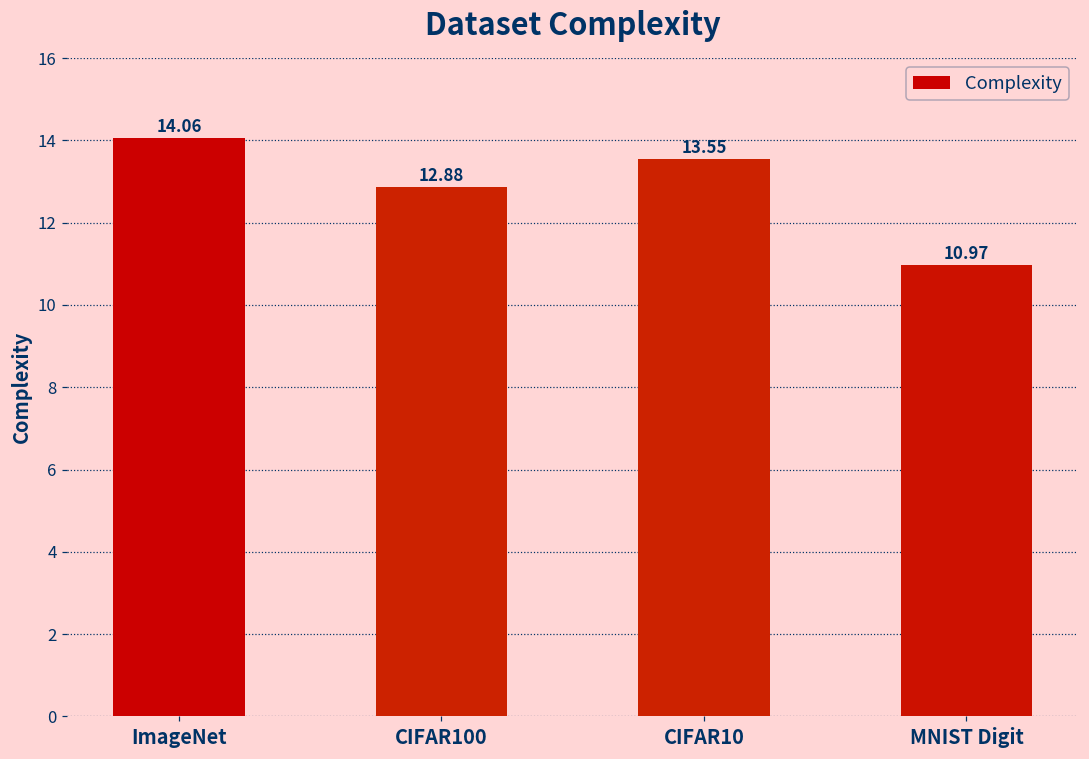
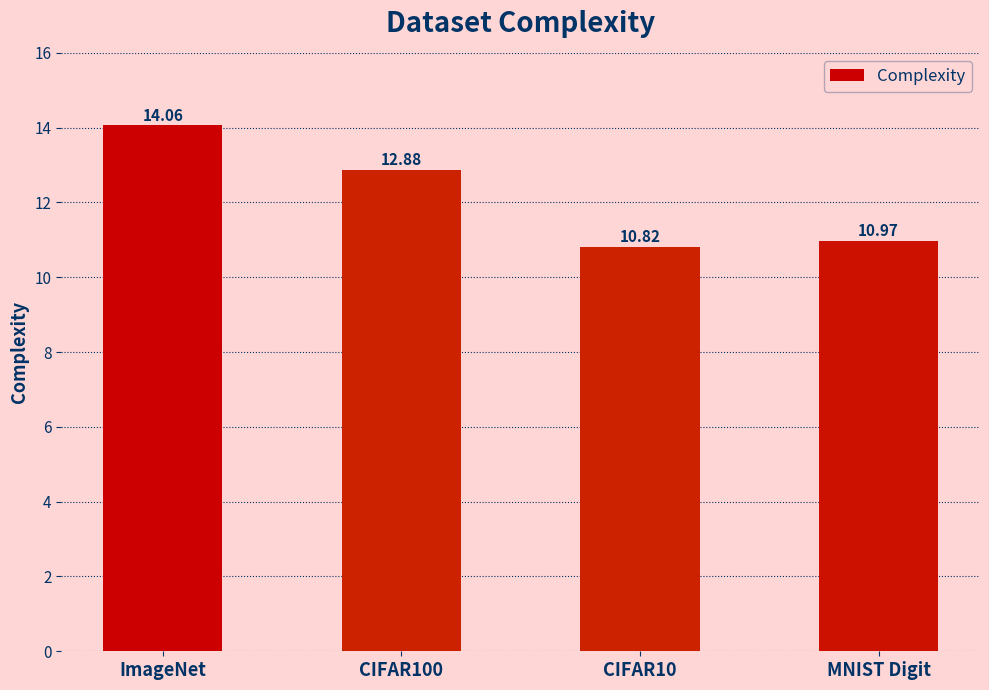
  {
    "ImageNet": 14.06,
    "CIFAR100": 12.88,
-   "CIFAR10": 13.55,
+   "CIFAR10": 10.82,
    "MNIST Digit": 10.97
  }
